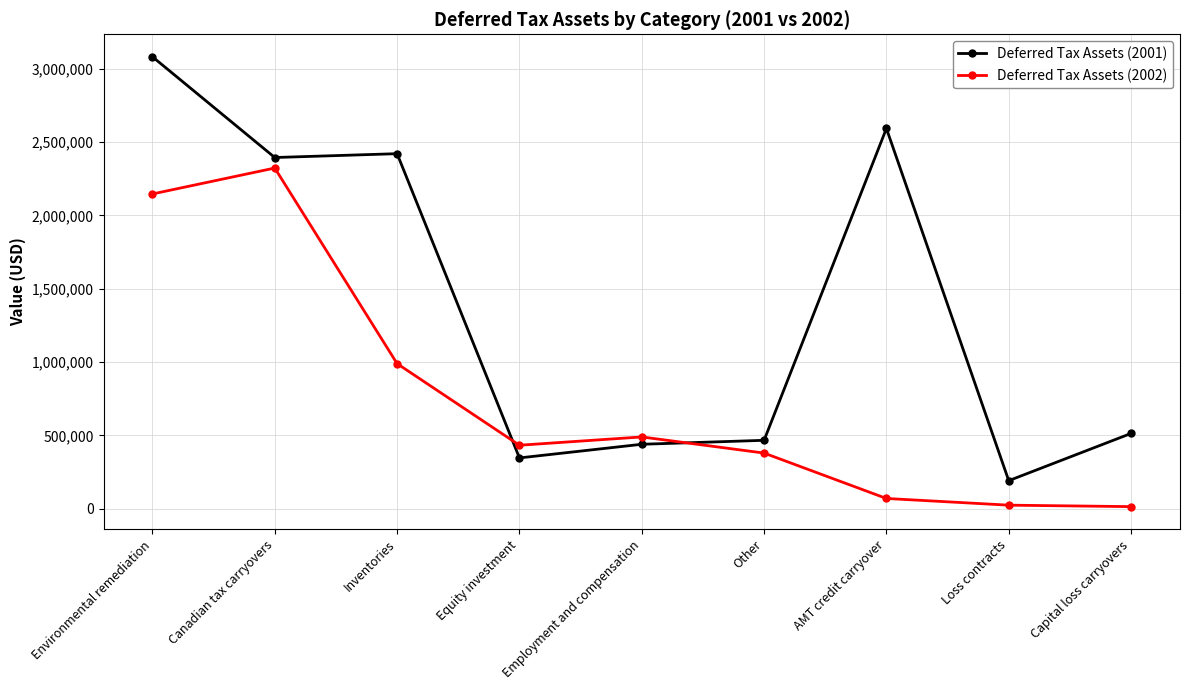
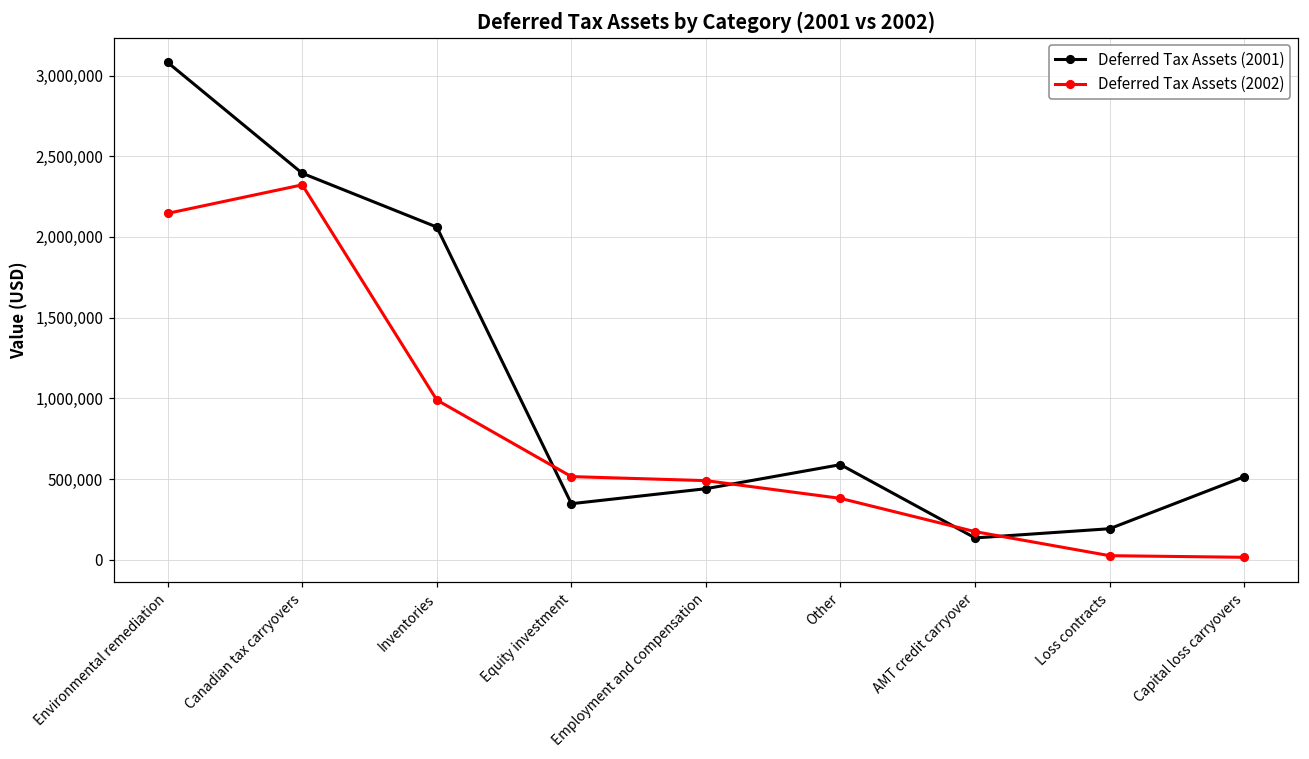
  {
    "Deferred Tax Assets (2001)": {
      "Environmental remediation": "3,080,000",
      "Canadian tax carryovers": "2,390,000",
-     "Inventories": "2,420,000",
+     "Inventories": "2,060,000",
      "Equity investment": "350,000",
      "Employment and compensation": "440,000",
-     "Other": "470,000",
-     "AMT credit carryover": "2,590,000",
+     "Other": "590,000",
+     "AMT credit carryover": "140,000",
      "Loss contracts": "190,000",
      "Capital loss carryovers": "510,000"
    },
    "Deferred Tax Assets (2002)": {
      "Environmental remediation": "2,150,000",
      "Canadian tax carryovers": "2,320,000",
      "Inventories": "990,000",
-     "Equity investment": "430,000",
+     "Equity investment": "520,000",
      "Employment and compensation": "490,000",
      "Other": "380,000",
-     "AMT credit carryover": "70,000",
+     "AMT credit carryover": "170,000",
      "Loss contracts": "30,000",
      "Capital loss carryovers": "20,000"
    }
  }
